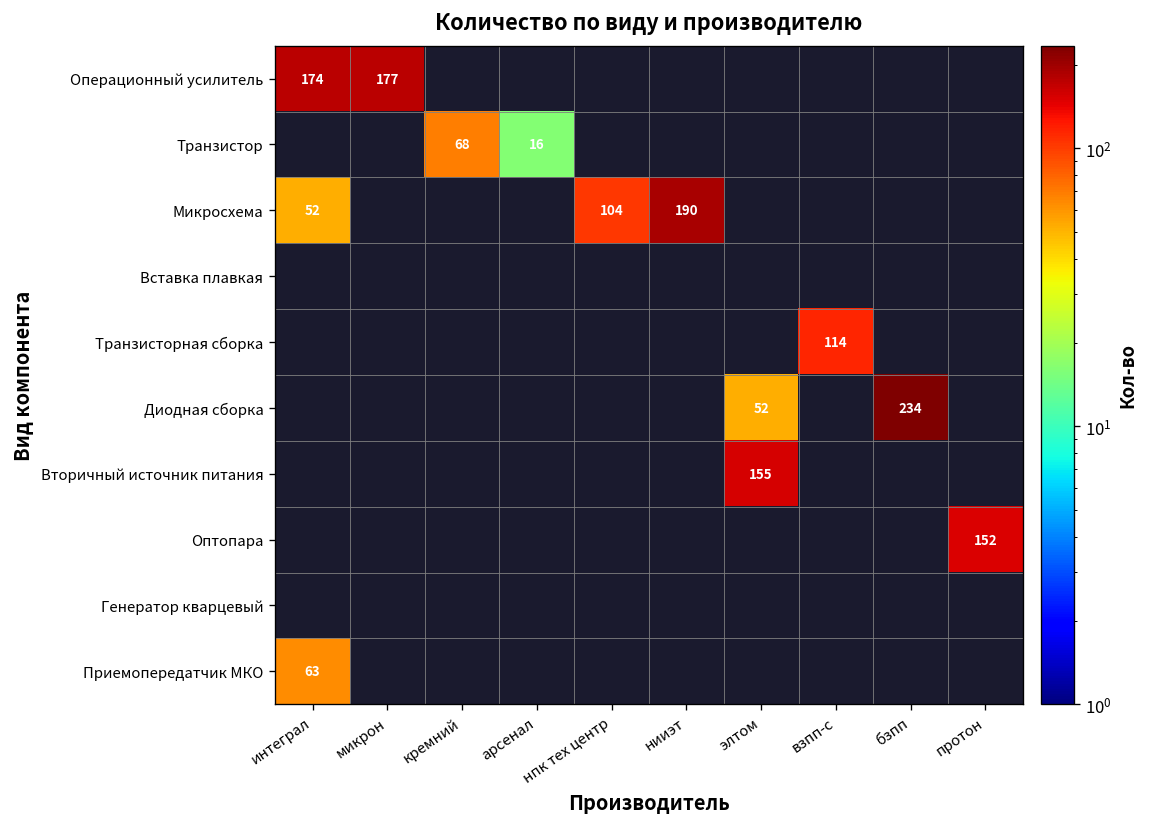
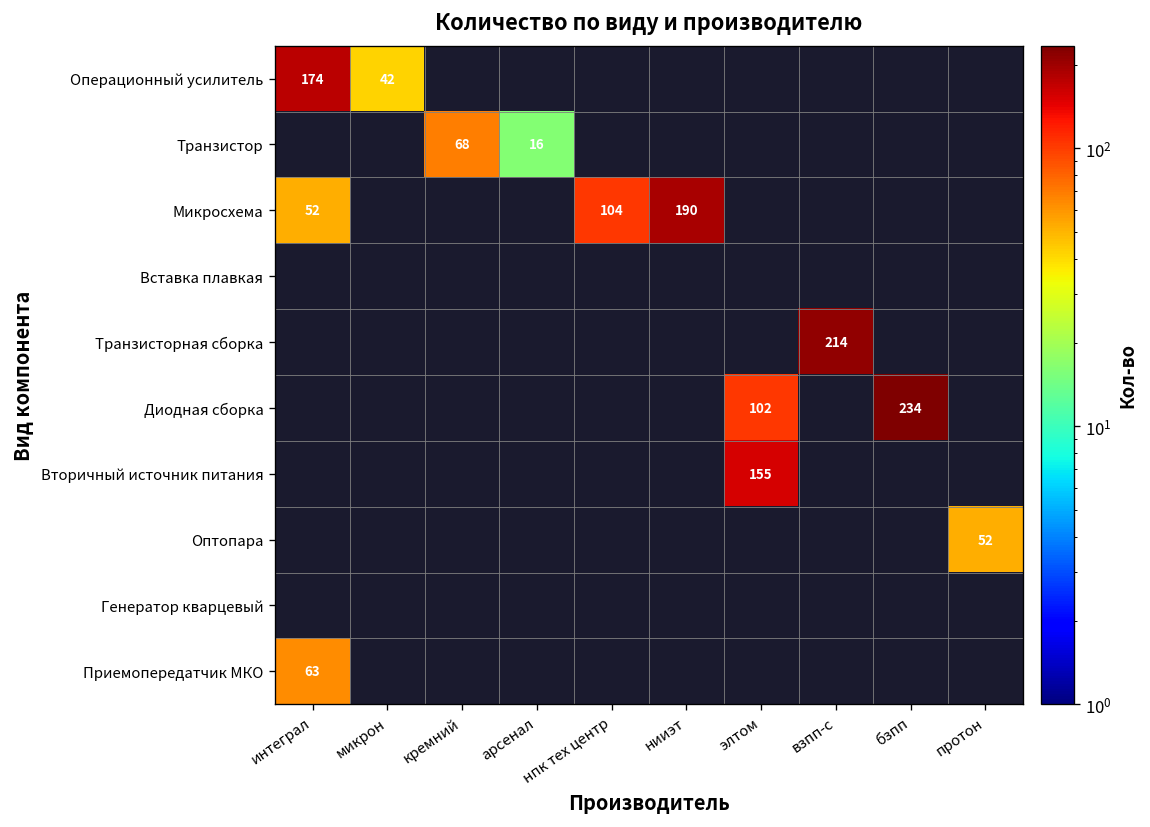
  {
    "Операционный усилитель": {
      "интеграл": 174,
-     "микрон": 177
+     "микрон": 42
    },
    "Транзистор": {
      "кремний": 68,
      "арсенал": 16
    },
    "Микросхема": {
      "интеграл": 52,
      "нпк тех центр": 104,
      "нииэт": 190
    },
    "Транзисторная сборка": {
-     "взпп-с": 114
+     "взпп-с": 214
    },
    "Диодная сборка": {
-     "элтом": 52,
+     "элтом": 102,
      "бзпп": 234
    },
    "Вторичный источник питания": {
      "элтом": 155
    },
    "Оптопара": {
-     "протон": 152
+     "протон": 52
    },
    "Приемопередатчик МКО": {
      "интеграл": 63
    }
  }
